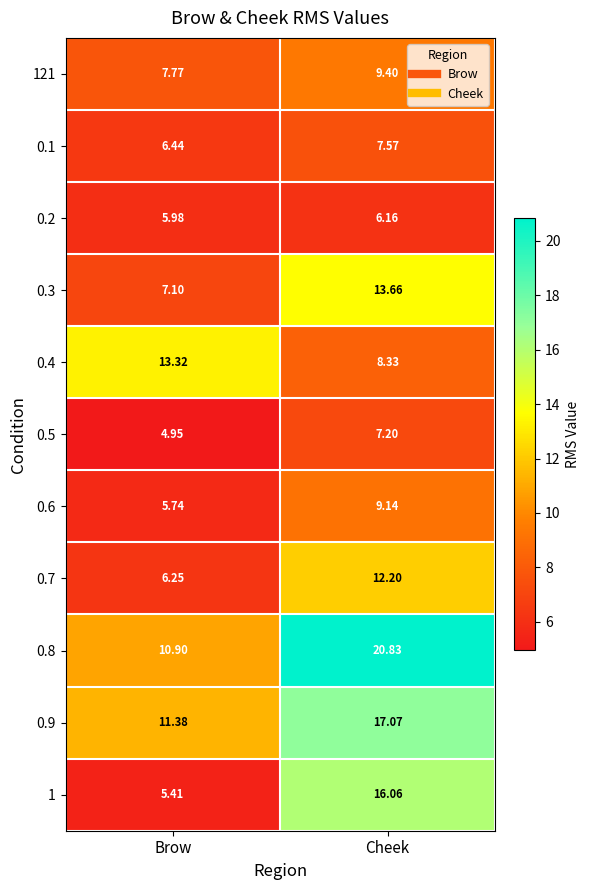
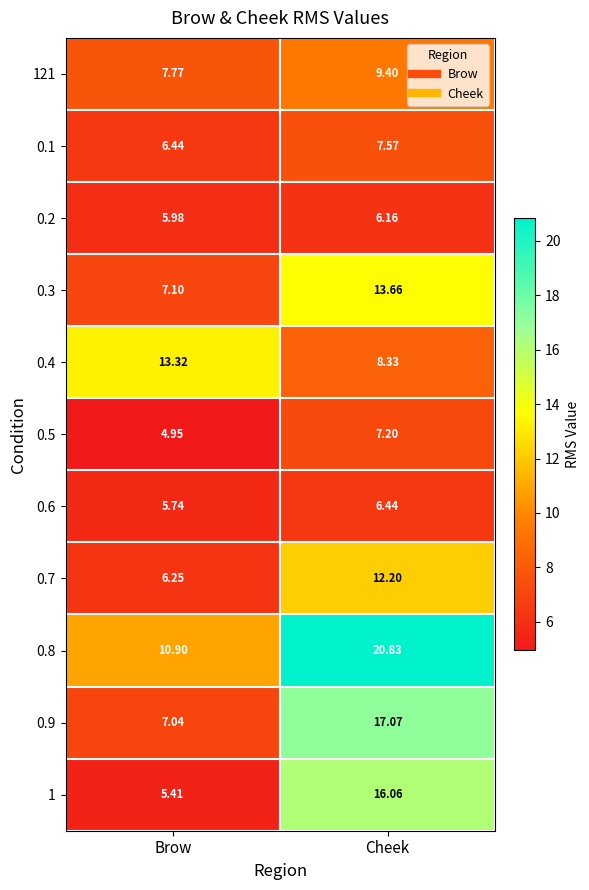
  {
    "121": {
      "Brow": 7.77,
      "Cheek": 9.40
    },
    "0.1": {
      "Brow": 6.44,
      "Cheek": 7.57
    },
    "0.2": {
      "Brow": 5.98,
      "Cheek": 6.16
    },
    "0.3": {
      "Brow": 7.10,
      "Cheek": 13.66
    },
    "0.4": {
      "Brow": 13.32,
      "Cheek": 8.33
    },
    "0.5": {
      "Brow": 4.95,
      "Cheek": 7.20
    },
    "0.6": {
      "Brow": 5.74,
-     "Cheek": 9.14
+     "Cheek": 6.44
    },
    "0.7": {
      "Brow": 6.25,
      "Cheek": 12.20
    },
    "0.8": {
      "Brow": 10.90,
      "Cheek": 20.83
    },
    "0.9": {
-     "Brow": 11.38,
+     "Brow": 7.04,
      "Cheek": 17.07
    },
    "1": {
      "Brow": 5.41,
      "Cheek": 16.06
    }
  }
